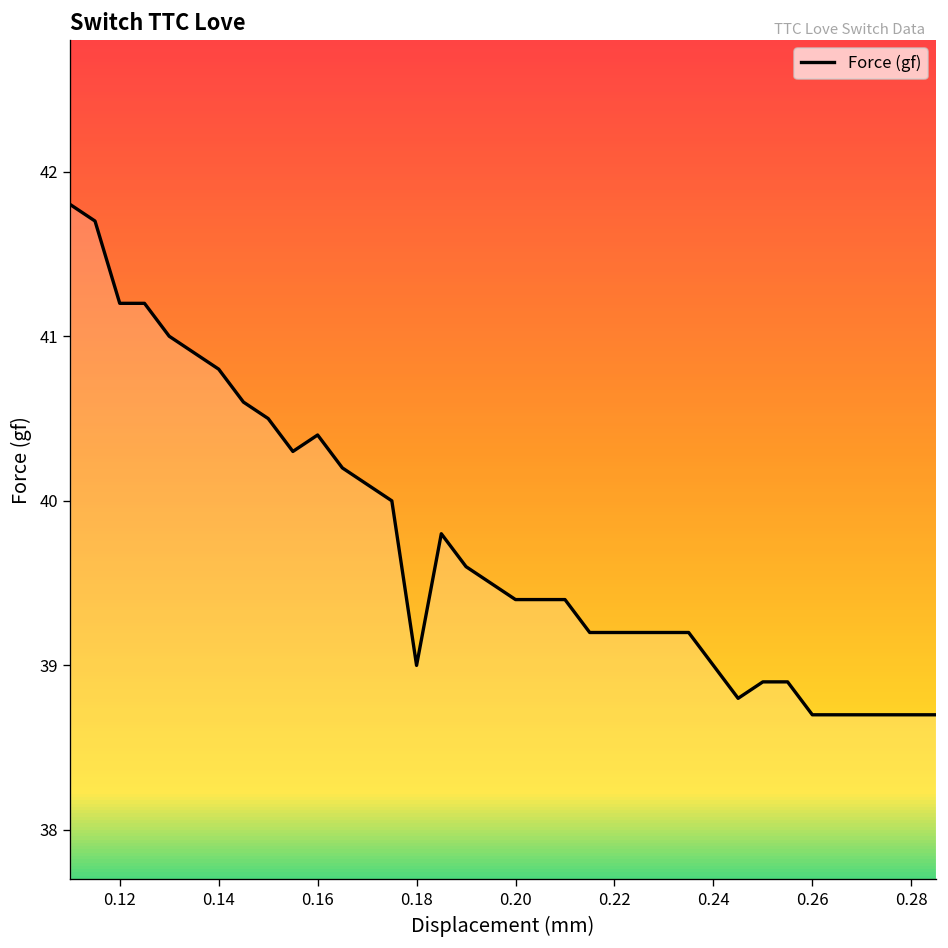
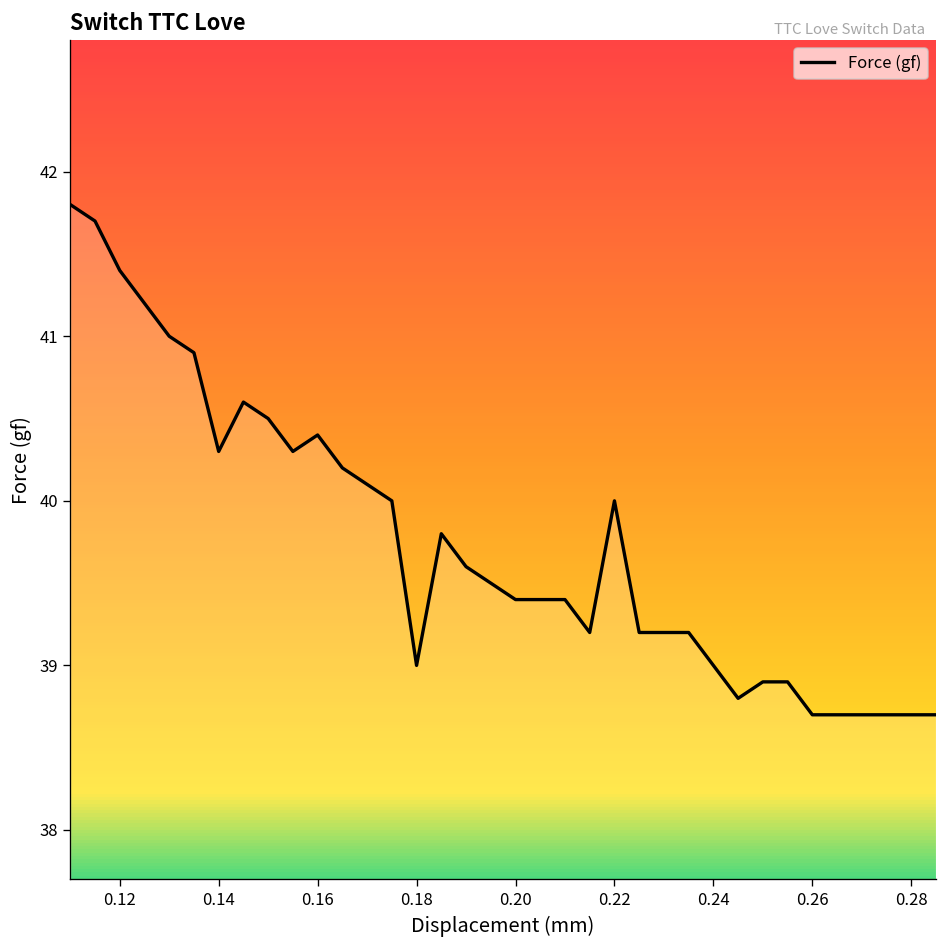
  {
-   "0.12": 41.2,
-   "0.14": 40.8,
+   "0.12": 41.4,
+   "0.14": 40.3,
    "0.16": 40.4,
    "0.18": 39.0,
    "0.20": 39.4,
-   "0.22": 39.2,
+   "0.22": 40.0,
    "0.24": 39.0,
    "0.26": 38.7,
    "0.28": 38.7
  }
